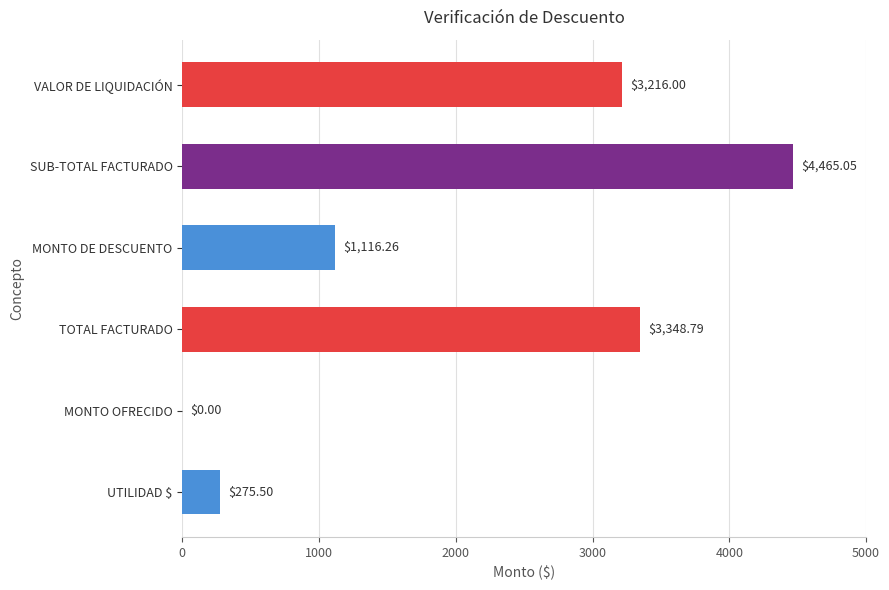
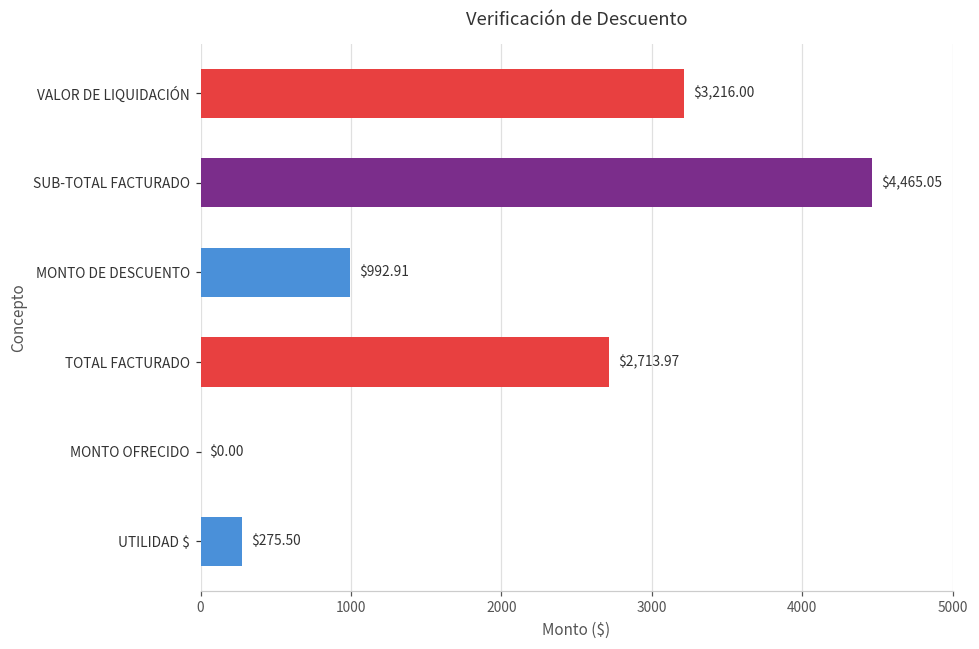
  {
    "VALOR DE LIQUIDACIÓN": "$3,216.00",
    "SUB-TOTAL FACTURADO": "$4,465.05",
-   "MONTO DE DESCUENTO": "$1,116.26",
-   "TOTAL FACTURADO": "$3,348.79",
+   "MONTO DE DESCUENTO": "$992.91",
+   "TOTAL FACTURADO": "$2,713.97",
    "MONTO OFRECIDO": "$0.00",
    "UTILIDAD $": "$275.50"
  }
